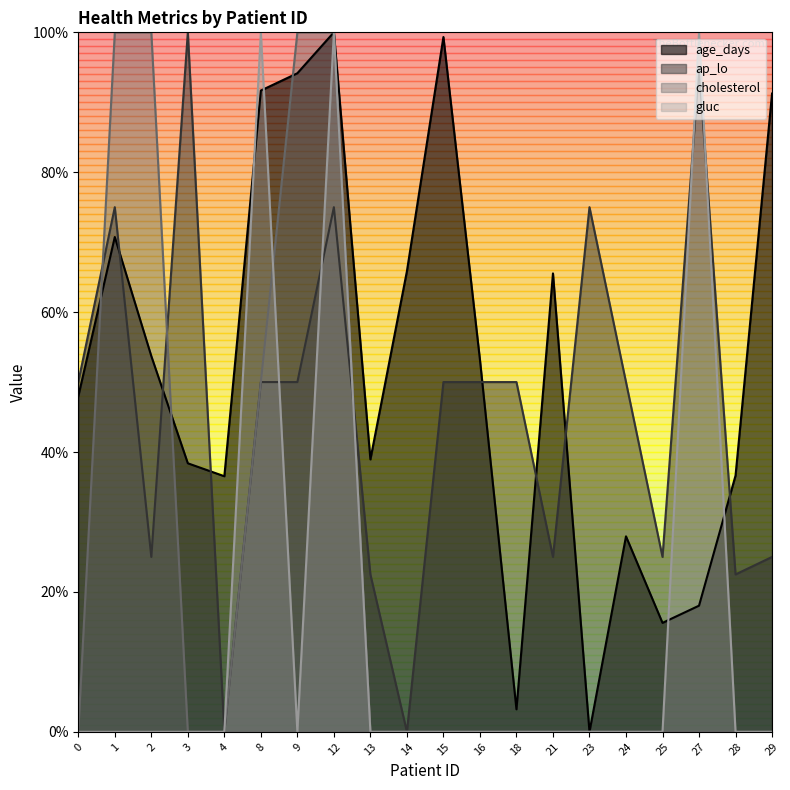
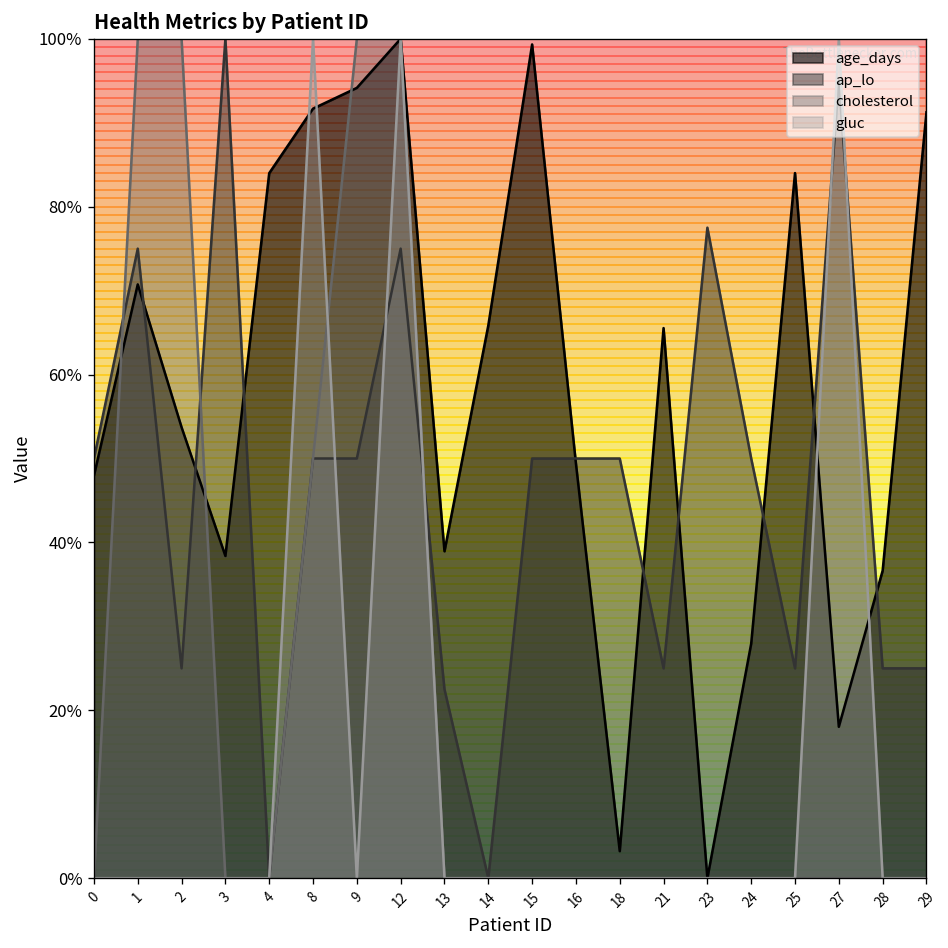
  {
    "age_days": {
      "0": "48%",
      "1": "71%",
      "2": "54%",
      "3": "38%",
-     "4": "37%",
+     "4": "84%",
      "8": "92%",
      "9": "94%",
      "13": "39%",
      "14": "66%",
      "15": "99%",
-     "16": "53%",
+     "16": "49%",
      "18": "3%",
      "21": "66%",
      "24": "28%",
-     "25": "16%",
+     "25": "84%",
      "27": "18%",
      "28": "37%",
      "29": "91%"
    },
    "ap_lo": {
      "0": "50%",
      "1": "75%",
      "2": "25%",
      "3": "100%",
      "9": "50%",
      "12": "75%",
      "13": "23%",
      "15": "50%",
      "16": "50%",
      "18": "50%",
      "21": "25%",
-     "23": "75%",
+     "23": "78%",
      "24": "50%",
      "25": "25%",
-     "28": "23%",
+     "28": "25%",
      "29": "25%"
    },
    "cholesterol": {
      "1": "100%",
      "2": "100%",
      "9": "100%",
      "27": "0%"
    },
    "gluc": {
      "1": "0%",
      "2": "0%",
      "8": "100%",
      "9": "0%",
      "27": "100%"
    }
  }
